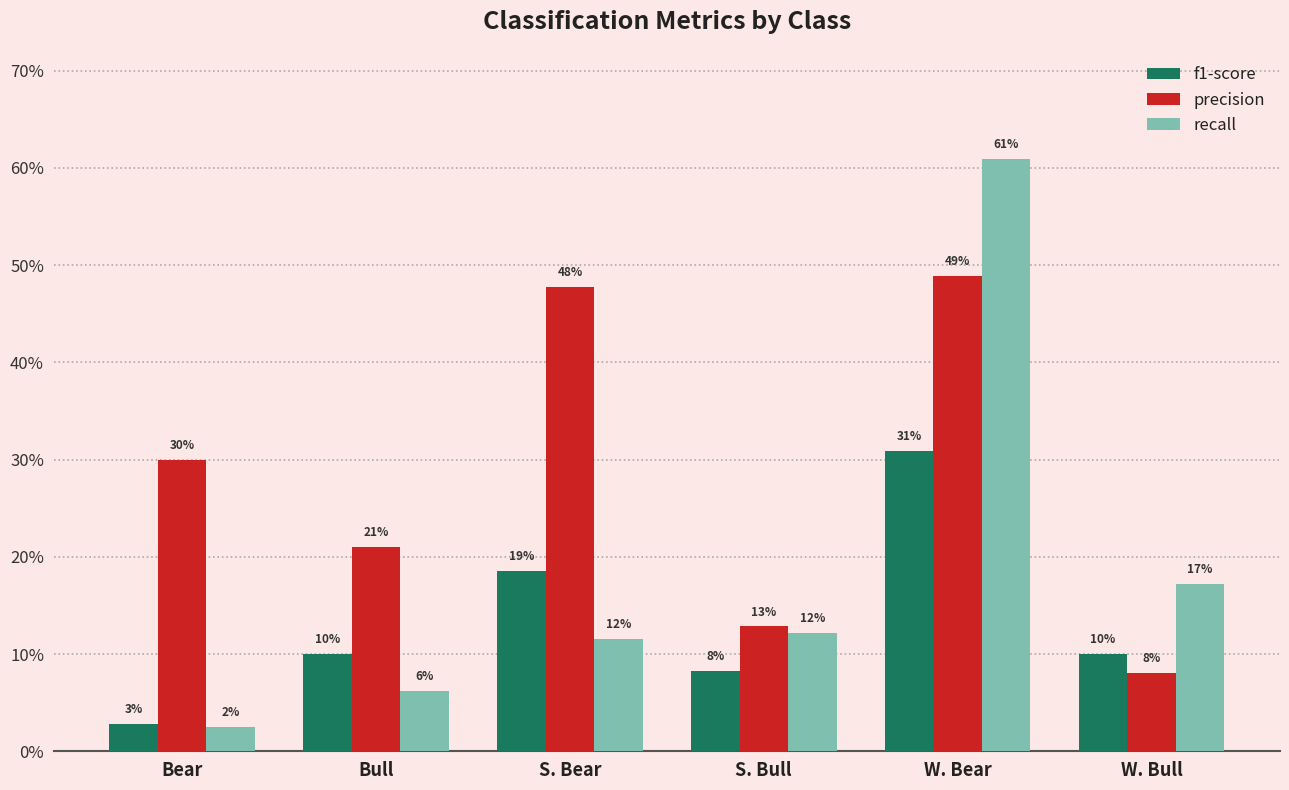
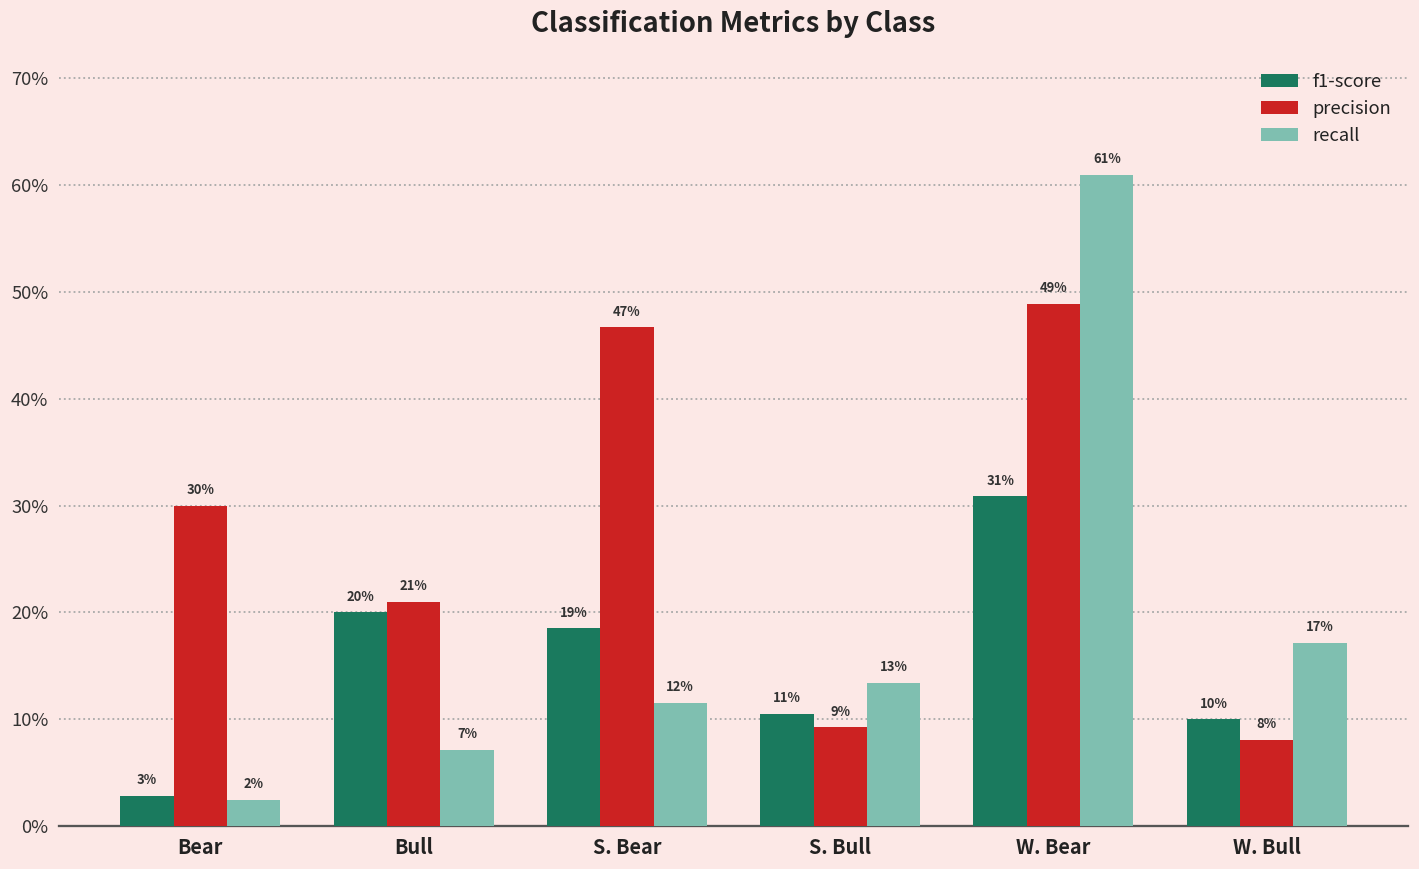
  {
    "f1-score": {
      "Bear": "3%",
-     "Bull": "10%",
+     "Bull": "20%",
      "S. Bear": "19%",
-     "S. Bull": "8%",
+     "S. Bull": "11%",
      "W. Bear": "31%",
      "W. Bull": "10%"
    },
    "precision": {
      "Bear": "30%",
      "Bull": "21%",
-     "S. Bear": "48%",
-     "S. Bull": "13%",
+     "S. Bear": "47%",
+     "S. Bull": "9%",
      "W. Bear": "49%",
      "W. Bull": "8%"
    },
    "recall": {
      "Bear": "2%",
-     "Bull": "6%",
+     "Bull": "7%",
      "S. Bear": "12%",
-     "S. Bull": "12%",
+     "S. Bull": "13%",
      "W. Bear": "61%",
      "W. Bull": "17%"
    }
  }
